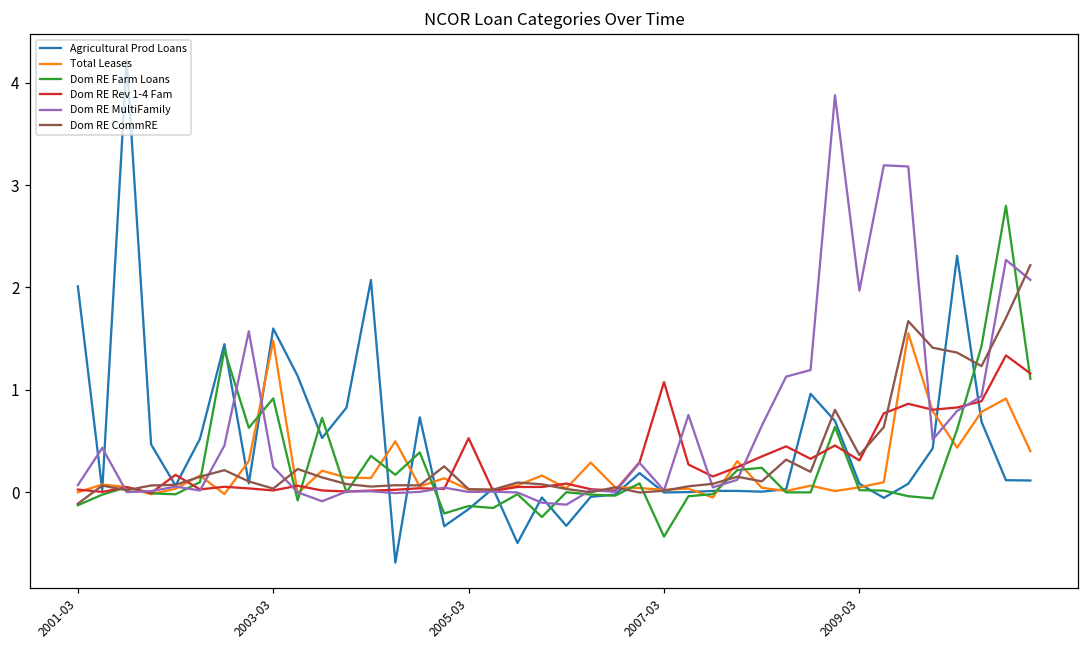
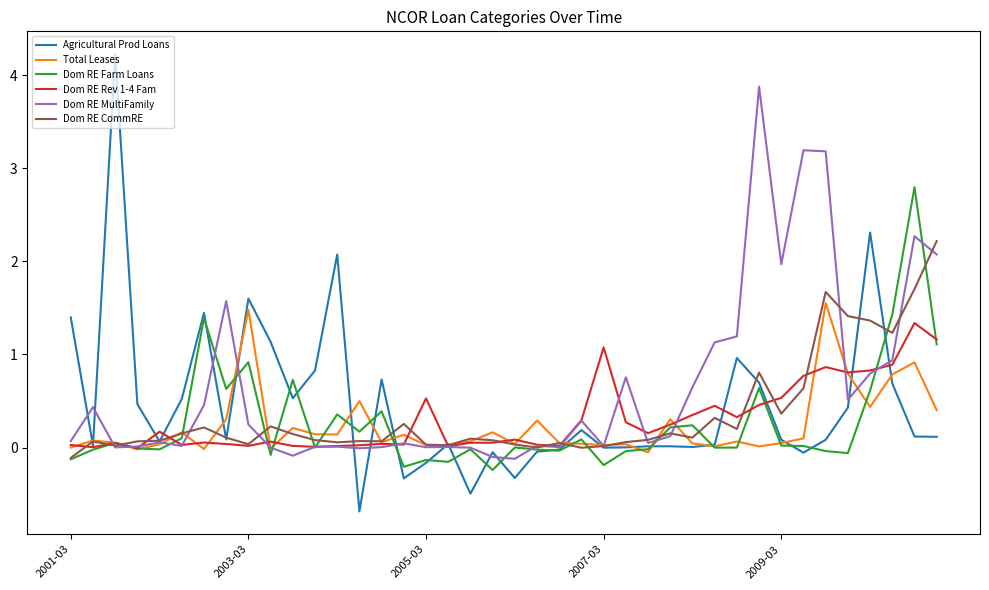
  {
    "Agricultural Prod Loans": {
-     "2001-03": 2.0,
+     "2001-03": 1.4,
      "2003-03": 1.6,
      "2005-03": -0.2,
      "2009-03": 0.1
    },
    "Total Leases": {
      "2003-03": 1.5
    },
    "Dom RE Farm Loans": {
      "2003-03": 0.9,
      "2005-03": -0.1,
-     "2007-03": -0.4
+     "2007-03": -0.2
    },
    "Dom RE Rev 1-4 Fam": {
      "2005-03": 0.5,
      "2007-03": 1.1,
-     "2009-03": 0.3
+     "2009-03": 0.5
    },
    "Dom RE MultiFamily": {
      "2001-03": 0.1,
      "2003-03": 0.2,
      "2009-03": 2.0
    },
    "Dom RE CommRE": {
      "2009-03": 0.4
    }
  }
